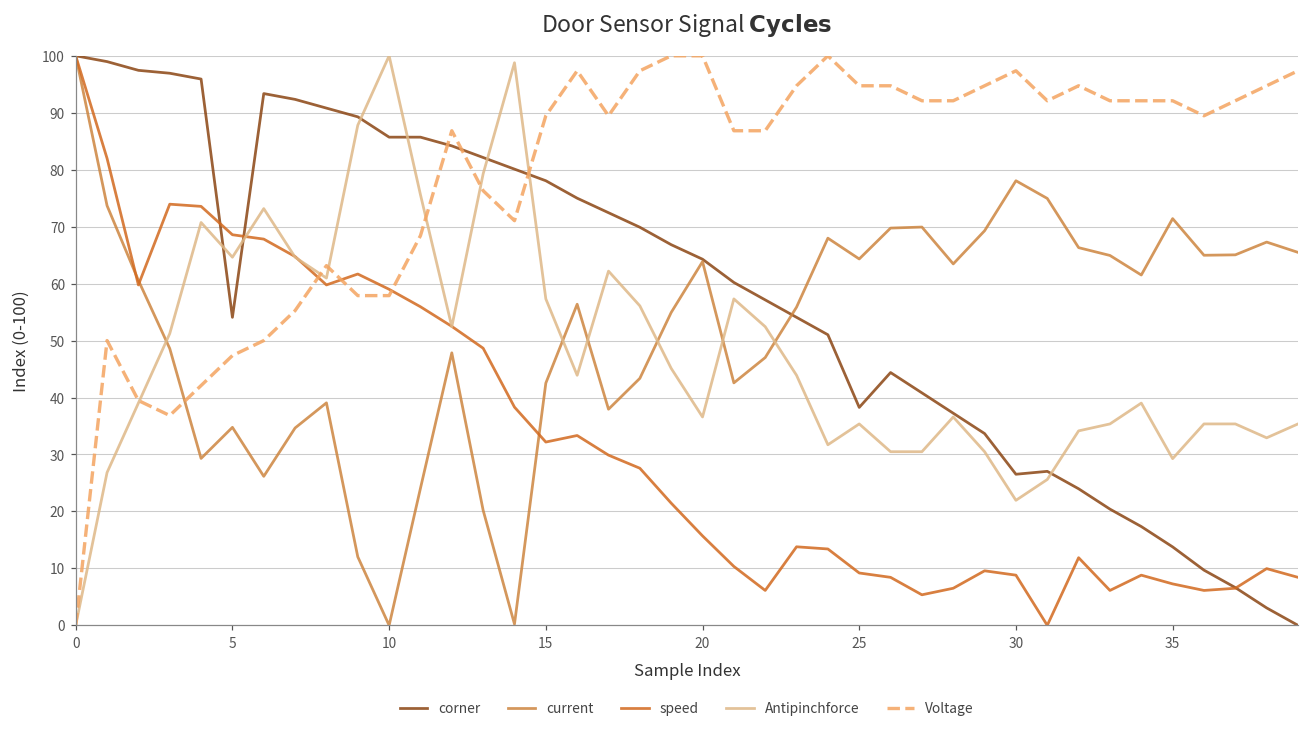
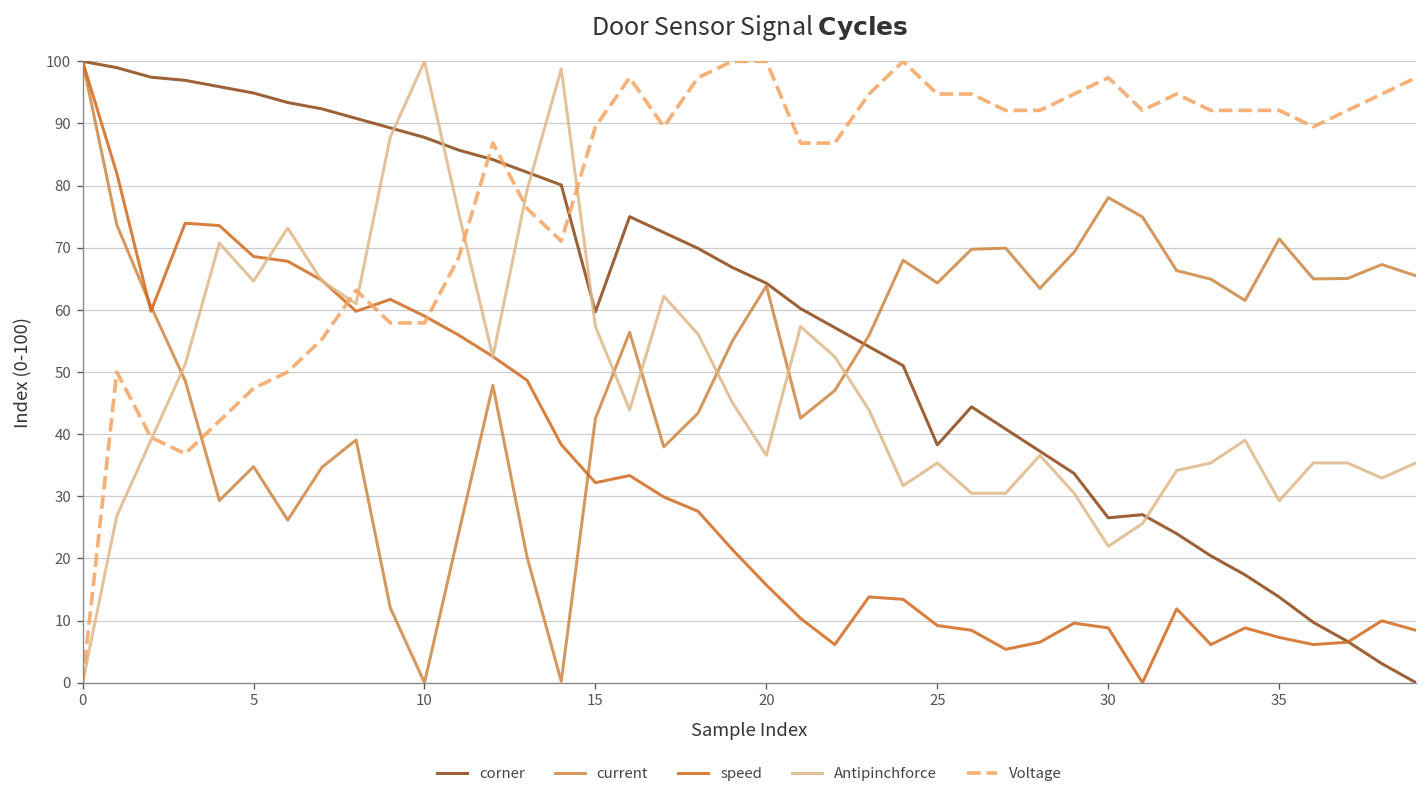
  {
    "corner": {
-     "5": 54,
-     "10": 86,
-     "15": 78,
+     "5": 95,
+     "10": 88,
+     "15": 60,
      "25": 38,
      "30": 27,
      "35": 14
    }
  }
